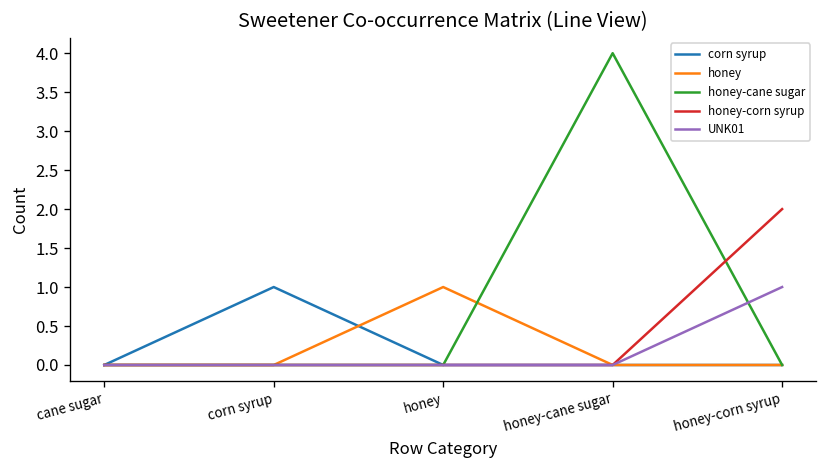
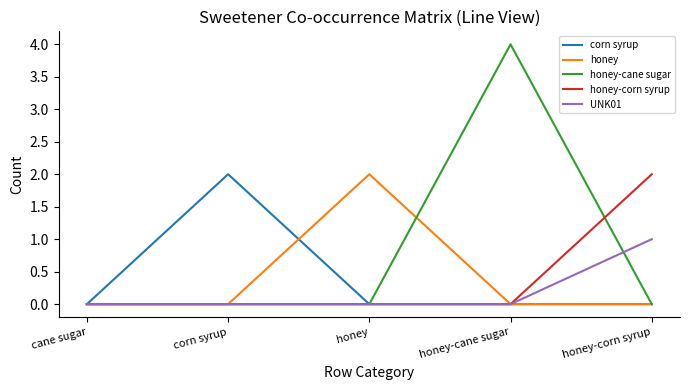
  {
    "corn syrup": {
-     "corn syrup": 1
+     "corn syrup": 2
    },
    "honey": {
-     "honey": 1
+     "honey": 2
    },
    "honey-cane sugar": {
      "honey-cane sugar": 4
    },
    "honey-corn syrup": {
      "honey-corn syrup": 2
    },
    "UNK01": {
      "honey-corn syrup": 1
    }
  }
